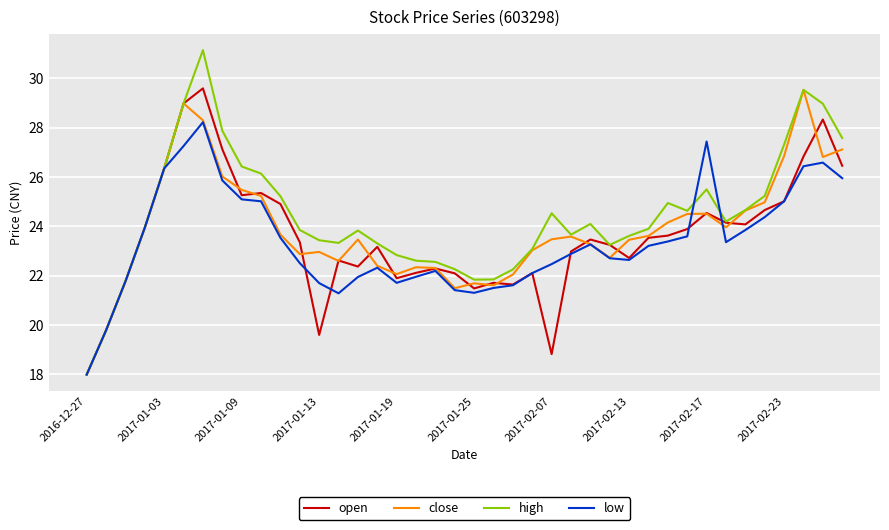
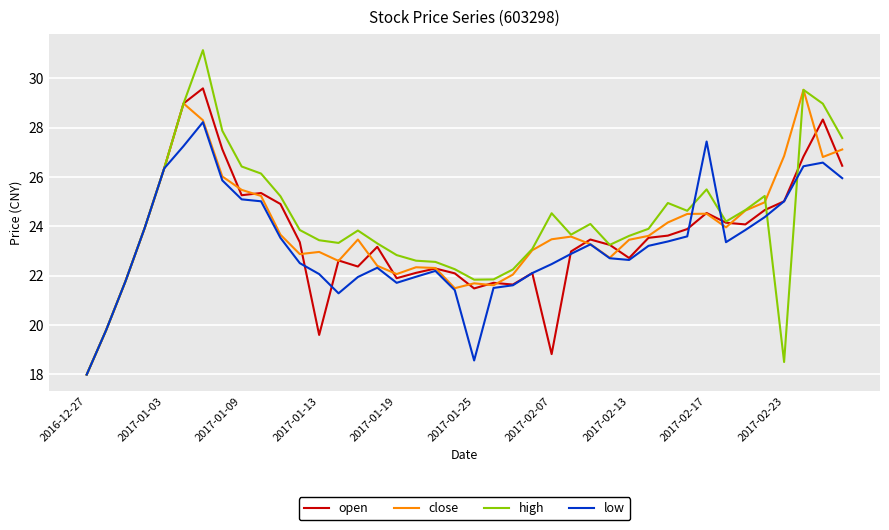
  {
    "open": {
      "2017-01-09": 25.3,
      "2017-01-13": 19.6,
      "2017-01-19": 21.9,
      "2017-01-25": 21.5,
      "2017-02-07": 18.8
    },
    "close": {
      "2017-01-09": 25.5,
      "2017-01-13": 23.0,
      "2017-01-19": 22.1,
      "2017-01-25": 21.7,
      "2017-02-07": 23.5,
      "2017-02-13": 23.5,
      "2017-02-23": 26.8
    },
    "high": {
      "2017-01-09": 26.4,
      "2017-01-13": 23.4,
      "2017-01-19": 22.8,
      "2017-01-25": 21.8,
      "2017-02-07": 24.5,
      "2017-02-13": 23.6,
      "2017-02-17": 25.5,
-     "2017-02-23": 27.3
+     "2017-02-23": 18.5
    },
    "low": {
      "2017-01-09": 25.1,
-     "2017-01-13": 21.7,
+     "2017-01-13": 22.1,
      "2017-01-19": 21.7,
-     "2017-01-25": 21.3,
+     "2017-01-25": 18.6,
      "2017-02-07": 22.5,
      "2017-02-17": 27.4
    }
  }
